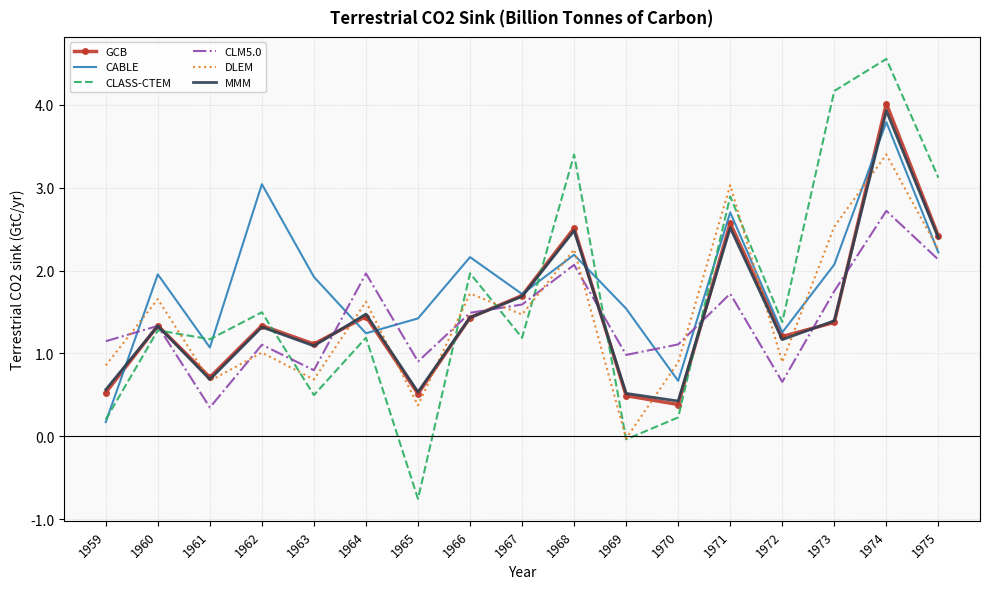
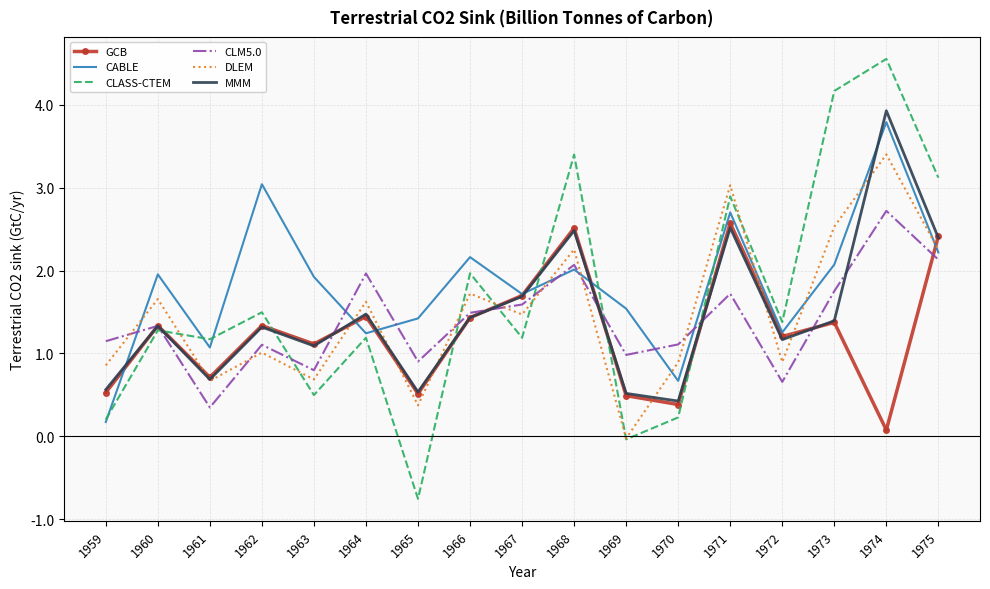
  {
    "GCB": {
      "1959": 0.5,
      "1968": 2.5,
      "1970": 0.4,
      "1971": 2.6,
      "1972": 1.2,
-     "1974": 4.0
+     "1974": 0.1
    },
    "CABLE": {
      "1960": 2.0,
      "1961": 1.1,
      "1962": 3.0,
      "1963": 1.9,
      "1964": 1.2,
      "1965": 1.4,
      "1966": 2.2,
-     "1968": 2.2,
+     "1968": 2.0,
      "1969": 1.5,
      "1970": 0.7,
      "1971": 2.7,
      "1972": 1.3,
      "1973": 2.1,
      "1974": 3.8,
      "1975": 2.2
    },
    "CLASS-CTEM": {
      "1960": 1.3,
      "1961": 1.2,
      "1962": 1.5,
      "1963": 0.5,
      "1964": 1.2,
      "1965": -0.8,
      "1966": 2.0,
      "1967": 1.2,
      "1968": 3.4,
      "1970": 0.2,
      "1971": 2.9,
      "1972": 1.4,
      "1973": 4.2,
      "1974": 4.6,
      "1975": 3.1
    },
    "CLM5.0": {
      "1959": 1.1,
      "1961": 0.3,
      "1962": 1.1,
      "1963": 0.8,
      "1964": 2.0,
      "1965": 0.9,
      "1966": 1.5,
      "1967": 1.6,
      "1968": 2.1,
      "1969": 1.0,
      "1970": 1.1,
      "1971": 1.7,
      "1972": 0.7,
      "1973": 1.8,
      "1974": 2.7,
      "1975": 2.1
    },
    "DLEM": {
      "1959": 0.9,
      "1960": 1.7,
      "1962": 1.0,
      "1963": 0.7,
      "1964": 1.6,
      "1965": 0.4,
      "1966": 1.7,
      "1967": 1.5,
      "1968": 2.3,
      "1970": 0.9,
      "1971": 3.0,
      "1972": 0.9,
      "1973": 2.5,
      "1974": 3.4,
      "1975": 2.3
    },
    "MMM": {
      "1959": 0.6,
      "1968": 2.5,
      "1970": 0.4,
      "1971": 2.5,
      "1972": 1.2,
      "1974": 3.9
    }
  }
